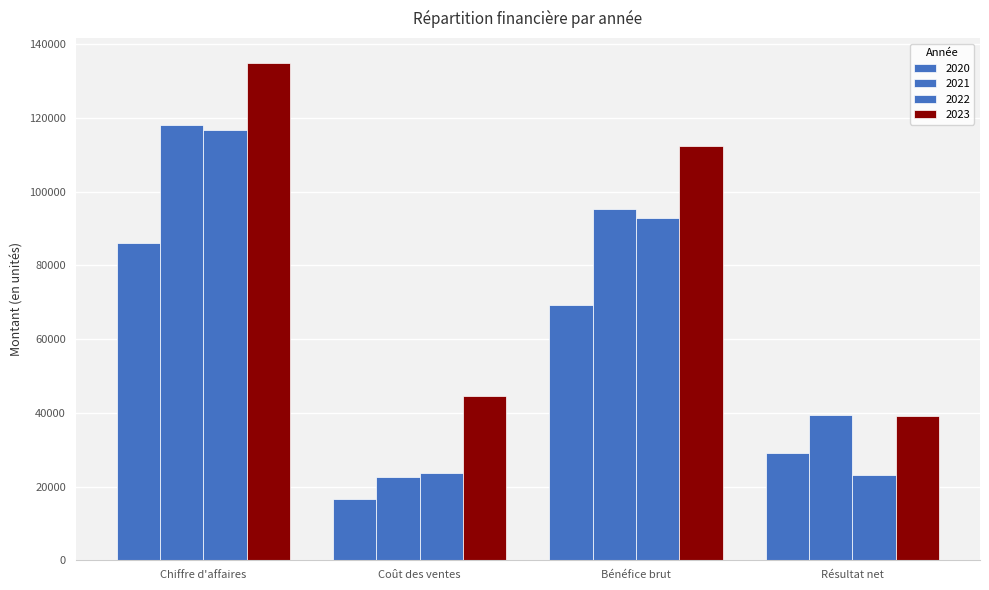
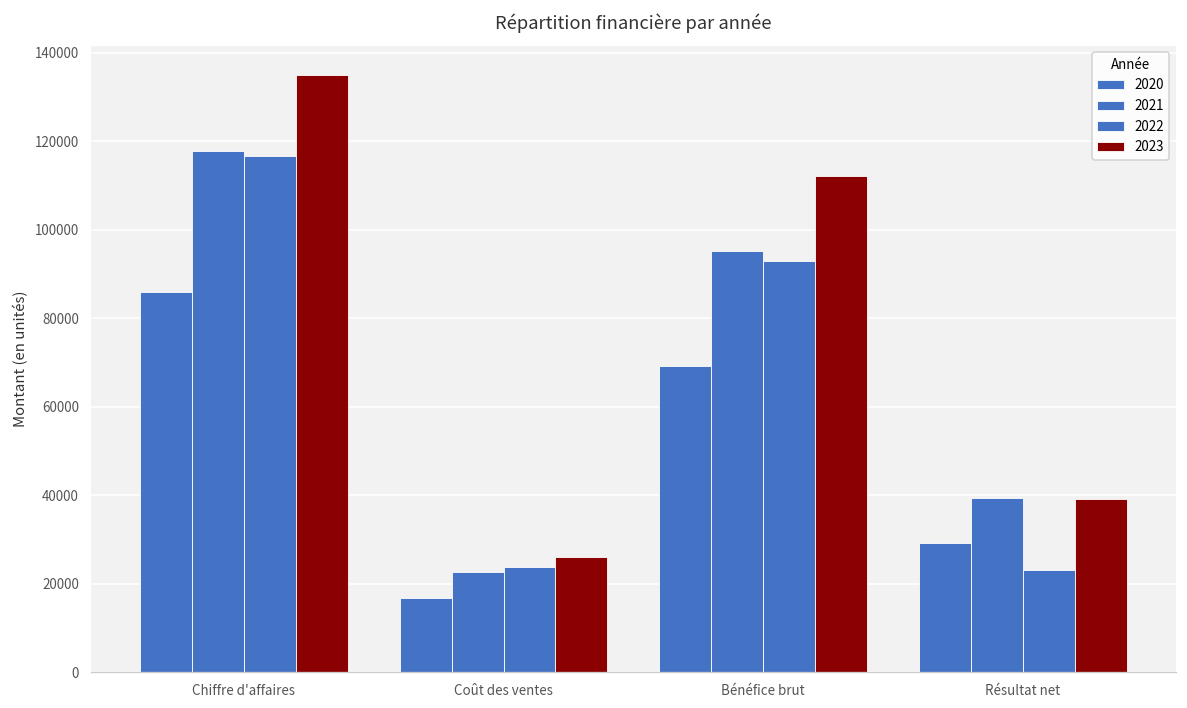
  {
    "2023": {
      "Chiffre d'affaires": 135000,
-     "Coût des ventes": 45000,
+     "Coût des ventes": 26000,
      "Bénéfice brut": 112000,
      "Résultat net": 39000
    }
  }
